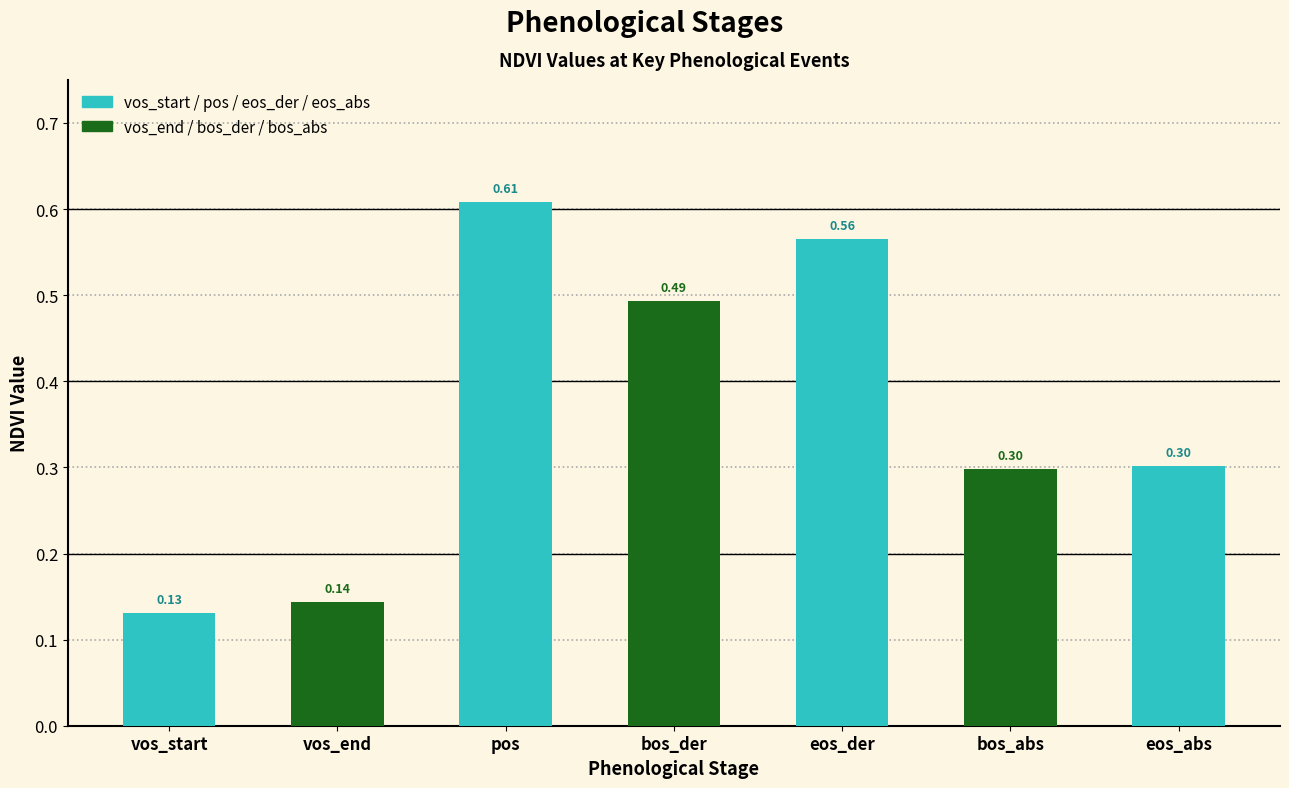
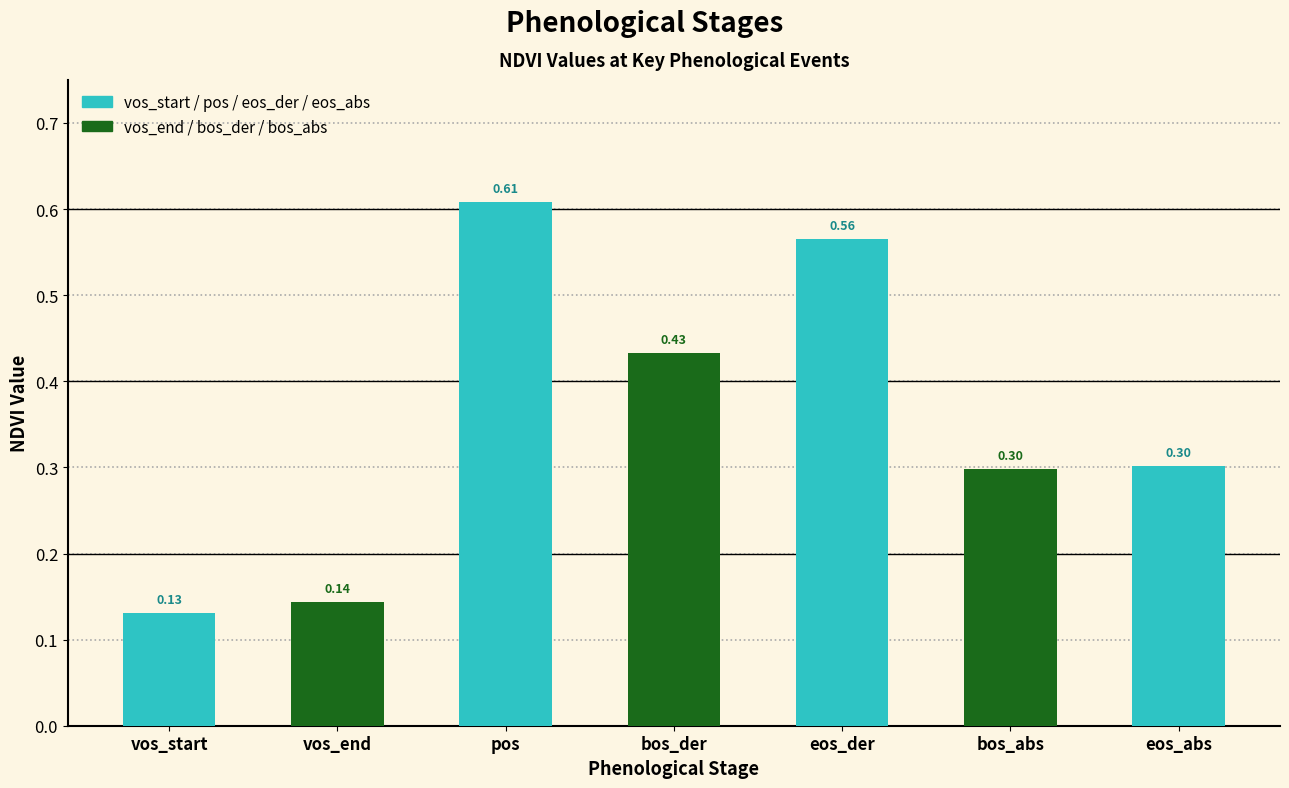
  {
    "vos_end / bos_der / bos_abs": {
      "vos_end": 0.14,
-     "bos_der": 0.49,
+     "bos_der": 0.43,
      "bos_abs": 0.30
    }
  }
